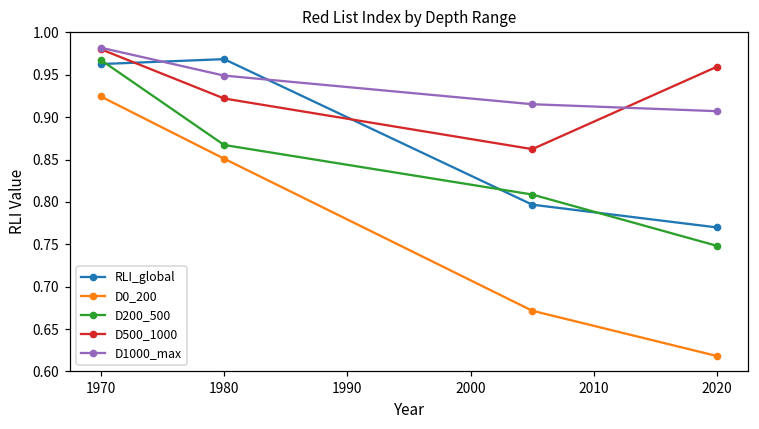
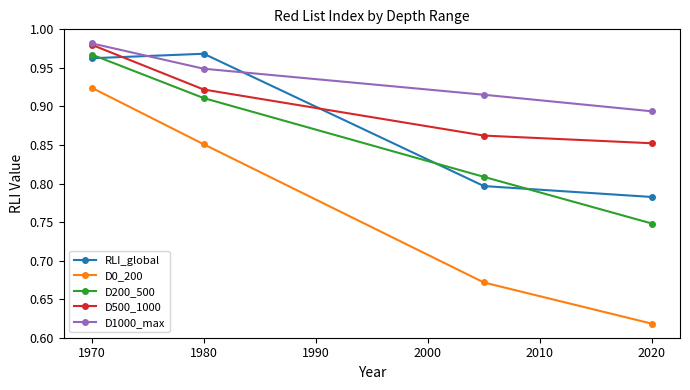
  {
    "RLI_global": {
      "1970": 0.96,
      "1980": 0.97,
-     "2020": 0.77
+     "2020": 0.78
    },
    "D0_200": {
      "1970": 0.92,
      "1980": 0.85,
      "2020": 0.62
    },
    "D200_500": {
      "1970": 0.97,
-     "1980": 0.87,
+     "1980": 0.91,
      "2020": 0.75
    },
    "D500_1000": {
      "1980": 0.92,
-     "2020": 0.96
+     "2020": 0.85
    },
    "D1000_max": {
      "1980": 0.95,
-     "2020": 0.91
+     "2020": 0.89
    }
  }
